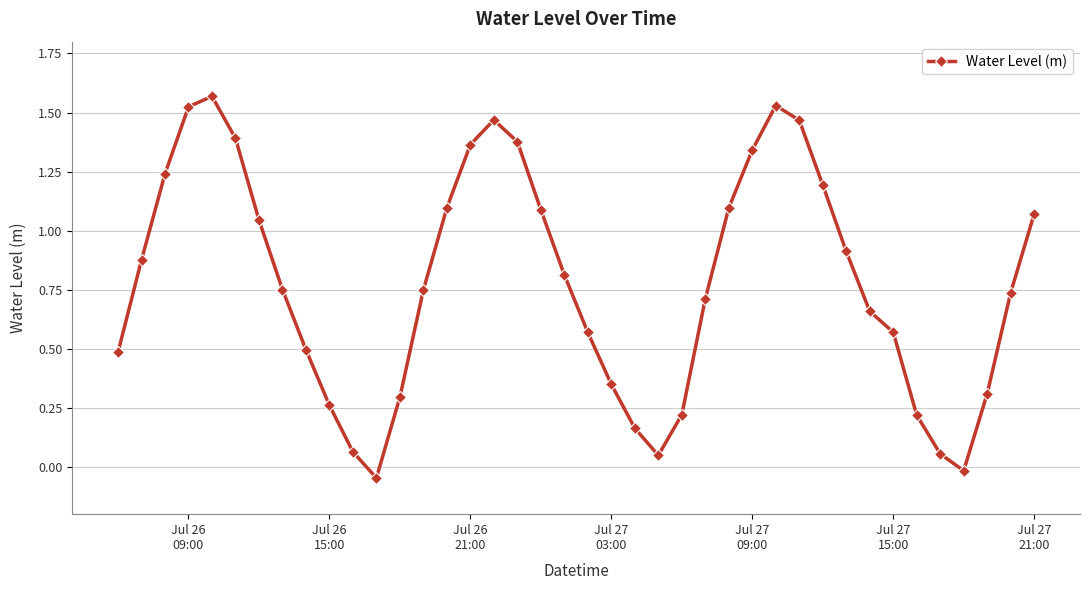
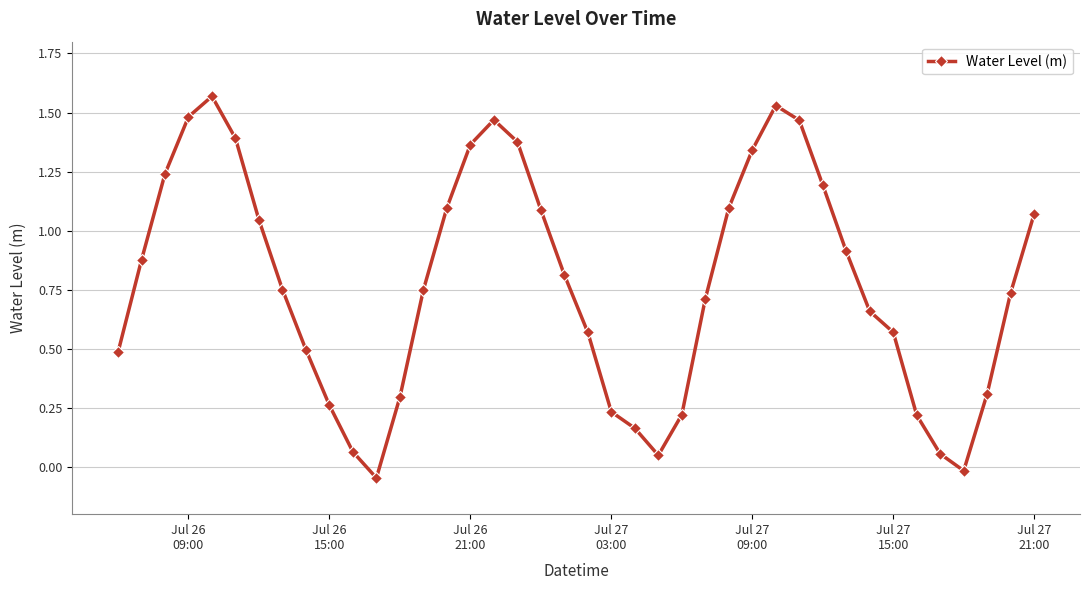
  {
-   "Jul 26 09:00": 1.52,
+   "Jul 26 09:00": 1.48,
    "Jul 26 15:00": 0.26,
    "Jul 26 21:00": 1.36,
-   "Jul 27 03:00": 0.35,
+   "Jul 27 03:00": 0.23,
    "Jul 27 09:00": 1.34,
    "Jul 27 15:00": 0.57,
    "Jul 27 21:00": 1.07
  }
